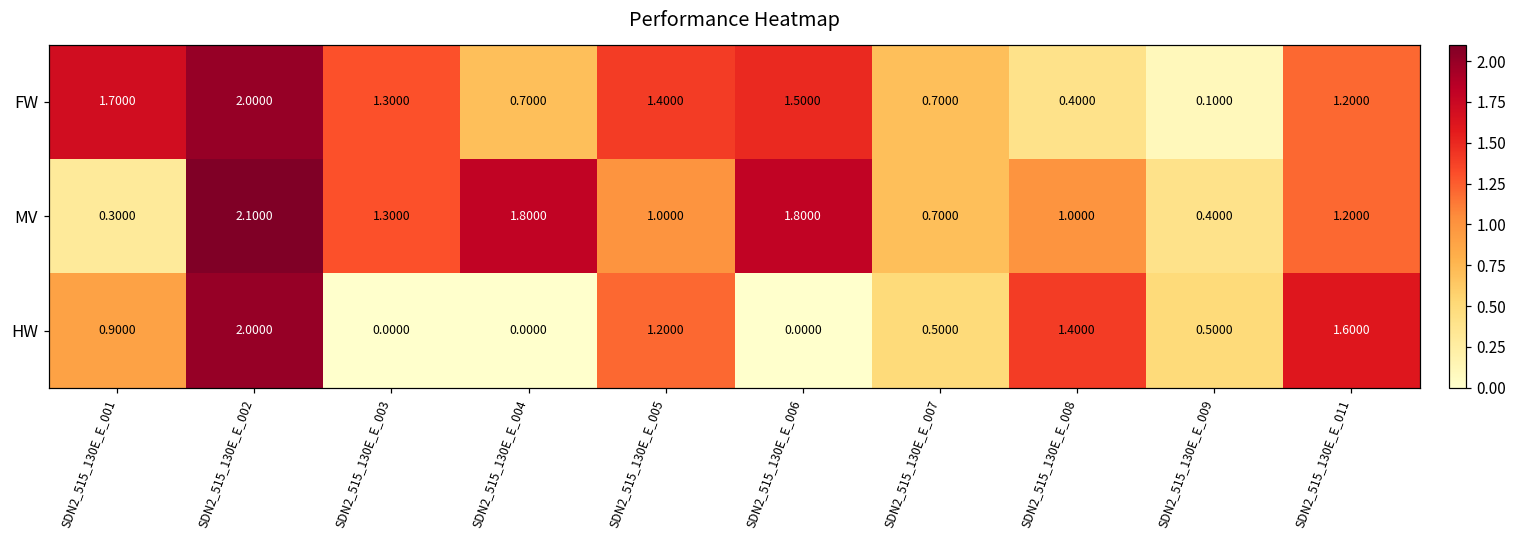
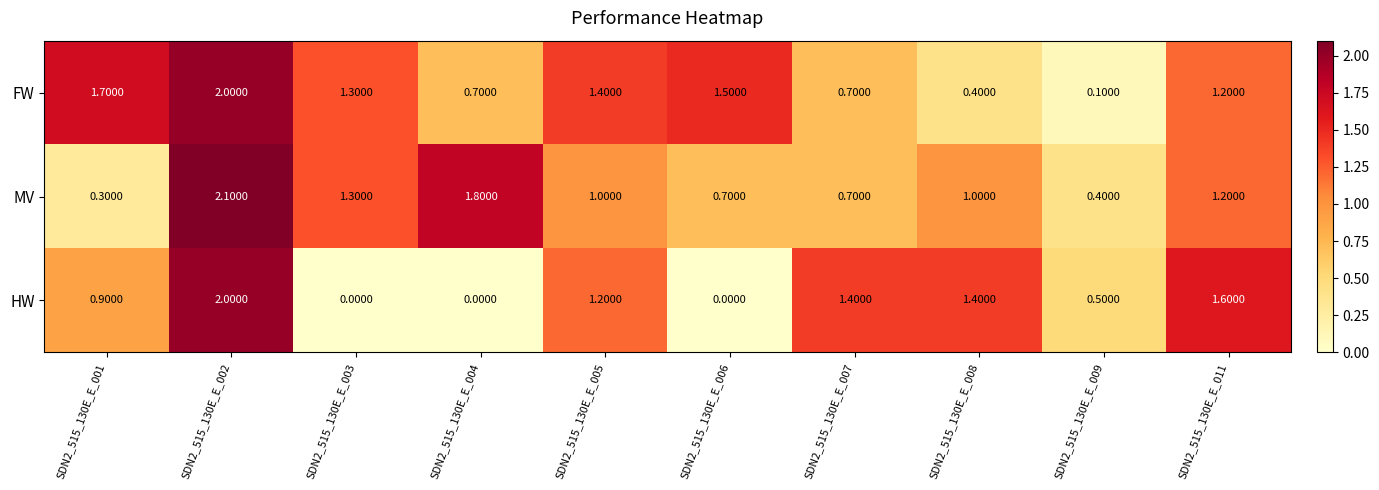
  {
    "FW": {
      "SDN2_515_130E_E_001": 1.7000,
      "SDN2_515_130E_E_002": 2.0000,
      "SDN2_515_130E_E_003": 1.3000,
      "SDN2_515_130E_E_004": 0.7000,
      "SDN2_515_130E_E_005": 1.4000,
      "SDN2_515_130E_E_006": 1.5000,
      "SDN2_515_130E_E_007": 0.7000,
      "SDN2_515_130E_E_008": 0.4000,
      "SDN2_515_130E_E_009": 0.1000,
      "SDN2_515_130E_E_011": 1.2000
    },
    "MV": {
      "SDN2_515_130E_E_001": 0.3000,
      "SDN2_515_130E_E_002": 2.1000,
      "SDN2_515_130E_E_003": 1.3000,
      "SDN2_515_130E_E_004": 1.8000,
      "SDN2_515_130E_E_005": 1.0000,
-     "SDN2_515_130E_E_006": 1.8000,
+     "SDN2_515_130E_E_006": 0.7000,
      "SDN2_515_130E_E_007": 0.7000,
      "SDN2_515_130E_E_008": 1.0000,
      "SDN2_515_130E_E_009": 0.4000,
      "SDN2_515_130E_E_011": 1.2000
    },
    "HW": {
      "SDN2_515_130E_E_001": 0.9000,
      "SDN2_515_130E_E_002": 2.0000,
      "SDN2_515_130E_E_003": 0.0000,
      "SDN2_515_130E_E_004": 0.0000,
      "SDN2_515_130E_E_005": 1.2000,
      "SDN2_515_130E_E_006": 0.0000,
-     "SDN2_515_130E_E_007": 0.5000,
+     "SDN2_515_130E_E_007": 1.4000,
      "SDN2_515_130E_E_008": 1.4000,
      "SDN2_515_130E_E_009": 0.5000,
      "SDN2_515_130E_E_011": 1.6000
    }
  }
